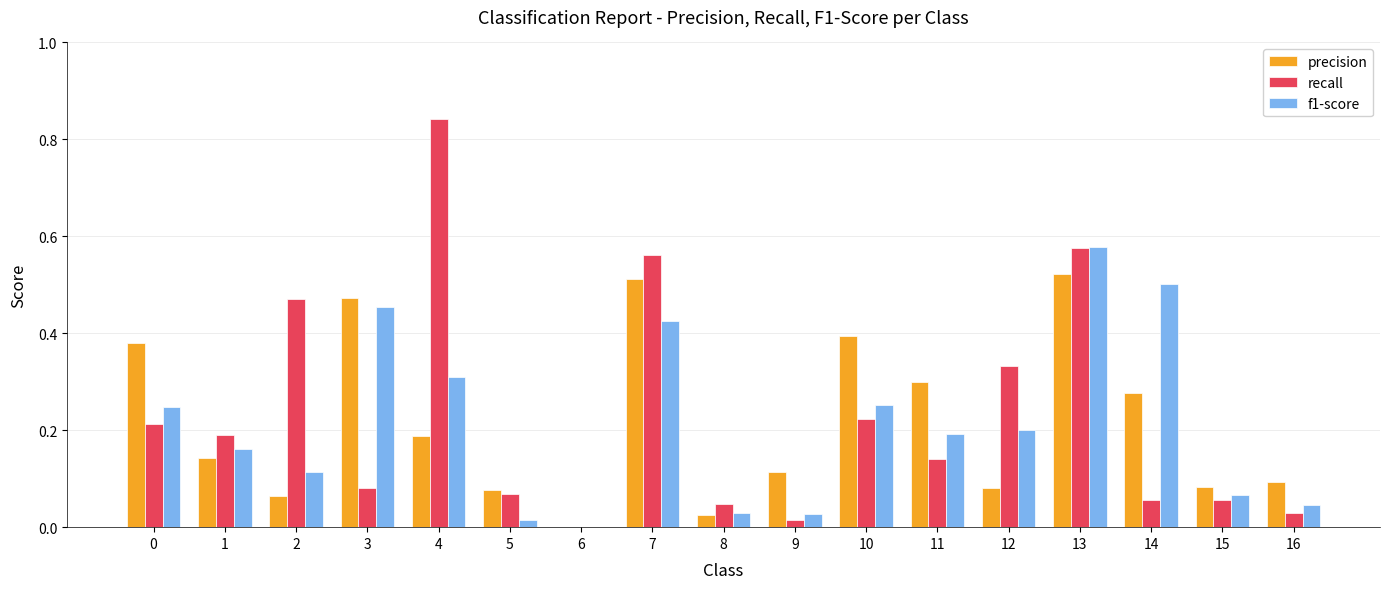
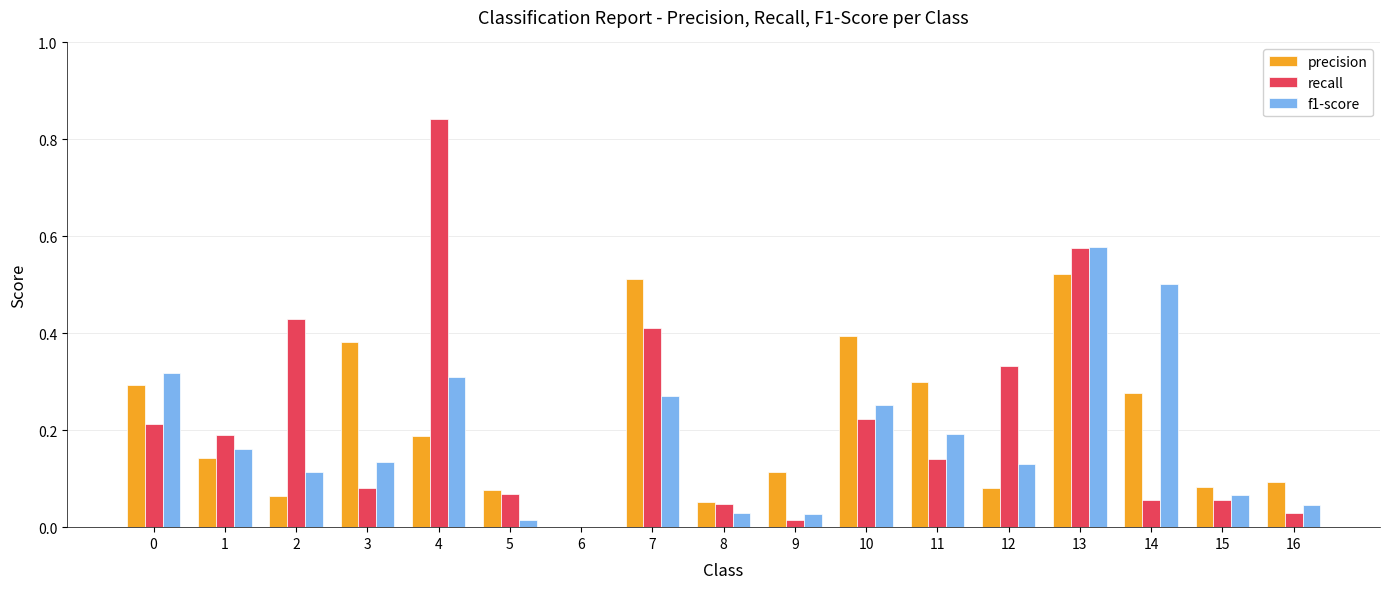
  {
    "precision": {
-     "0": 0.38,
+     "0": 0.29,
      "1": 0.14,
      "2": 0.06,
-     "3": 0.47,
+     "3": 0.38,
      "4": 0.19,
      "5": 0.08,
      "6": 0.00,
      "7": 0.51,
-     "8": 0.02,
+     "8": 0.05,
      "9": 0.11,
      "10": 0.39,
      "11": 0.30,
      "12": 0.08,
      "13": 0.52,
      "14": 0.28,
      "15": 0.08,
      "16": 0.09
    },
    "recall": {
      "0": 0.21,
      "1": 0.19,
-     "2": 0.47,
+     "2": 0.43,
      "3": 0.08,
      "4": 0.84,
      "5": 0.07,
      "6": 0.00,
-     "7": 0.56,
+     "7": 0.41,
      "8": 0.05,
      "9": 0.02,
      "10": 0.22,
      "11": 0.14,
      "12": 0.33,
      "13": 0.58,
      "14": 0.06,
      "15": 0.06,
      "16": 0.03
    },
    "f1-score": {
-     "0": 0.25,
+     "0": 0.32,
      "1": 0.16,
      "2": 0.11,
-     "3": 0.45,
+     "3": 0.13,
      "4": 0.31,
      "5": 0.02,
      "6": 0.00,
-     "7": 0.43,
+     "7": 0.27,
      "8": 0.03,
      "9": 0.03,
      "10": 0.25,
      "11": 0.19,
-     "12": 0.20,
+     "12": 0.13,
      "13": 0.58,
      "14": 0.50,
      "15": 0.07,
      "16": 0.05
    }
  }
